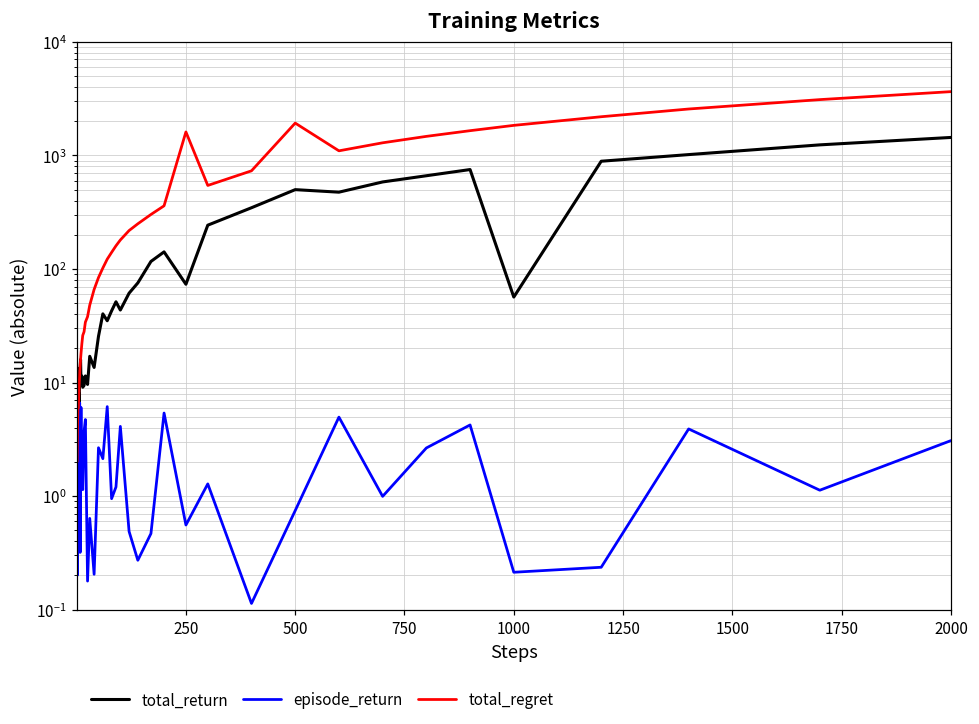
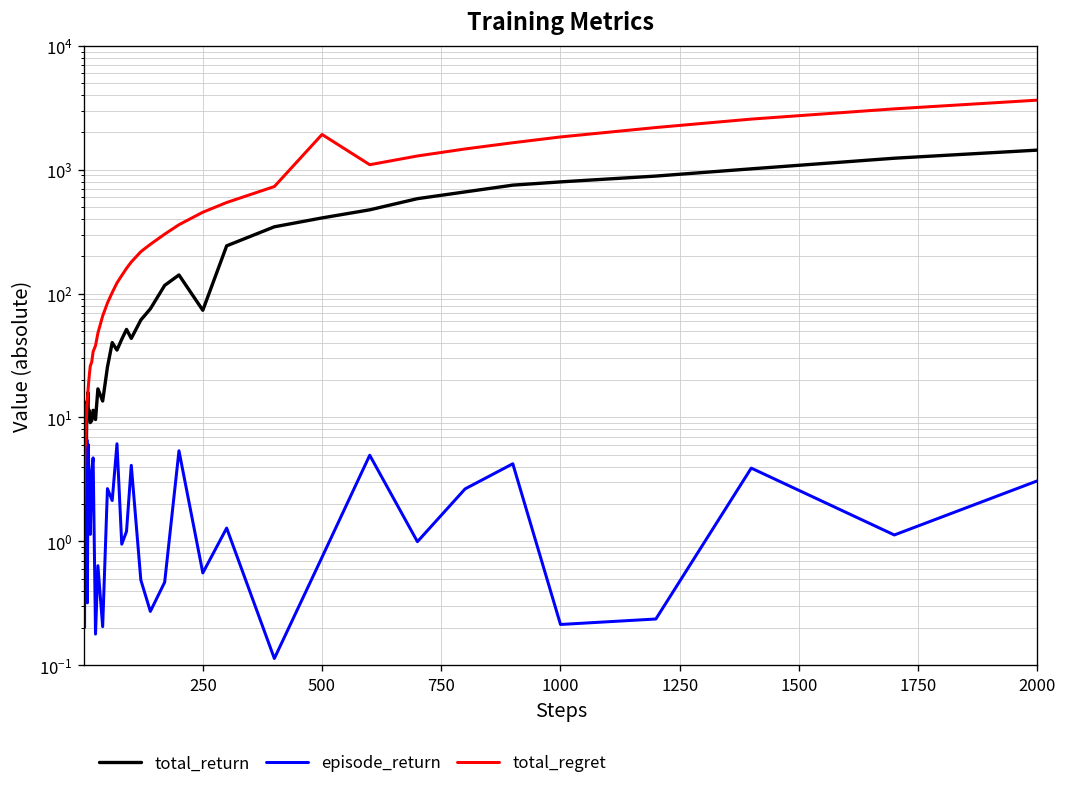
  {
    "total_return": {
      "250": 70,
-     "500": 500,
-     "1000": 60,
+     "500": 410,
+     "1000": 800,
      "2000": 1400
    },
    "episode_return": {
      "250": 0.6,
      "500": 0.7,
      "1000": 0.21,
      "2000": 3
    },
    "total_regret": {
-     "250": 1600,
+     "250": 500,
      "500": 1900,
      "1000": 1800,
      "2000": 3600
    }
  }
